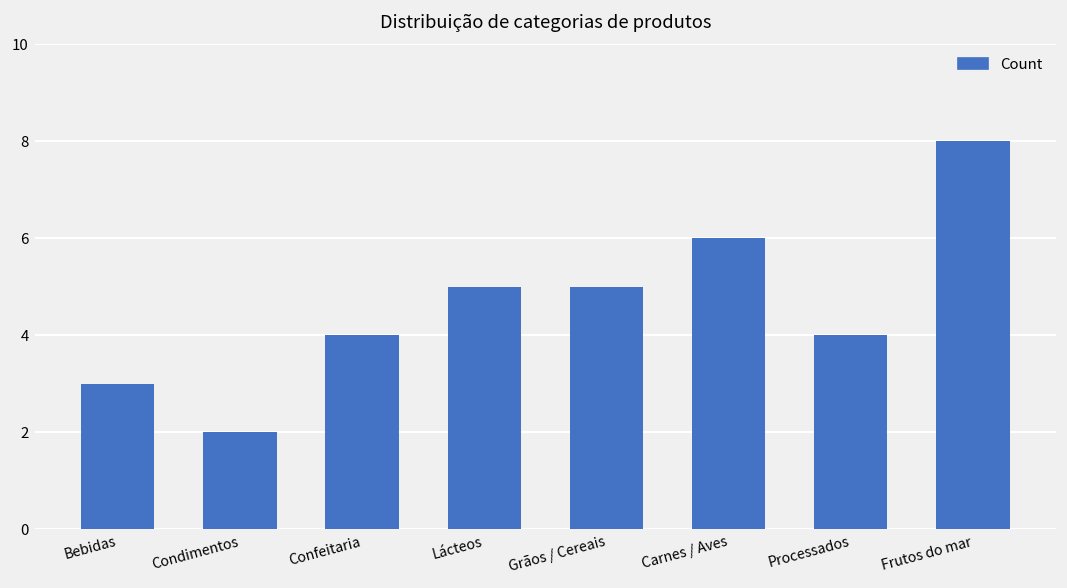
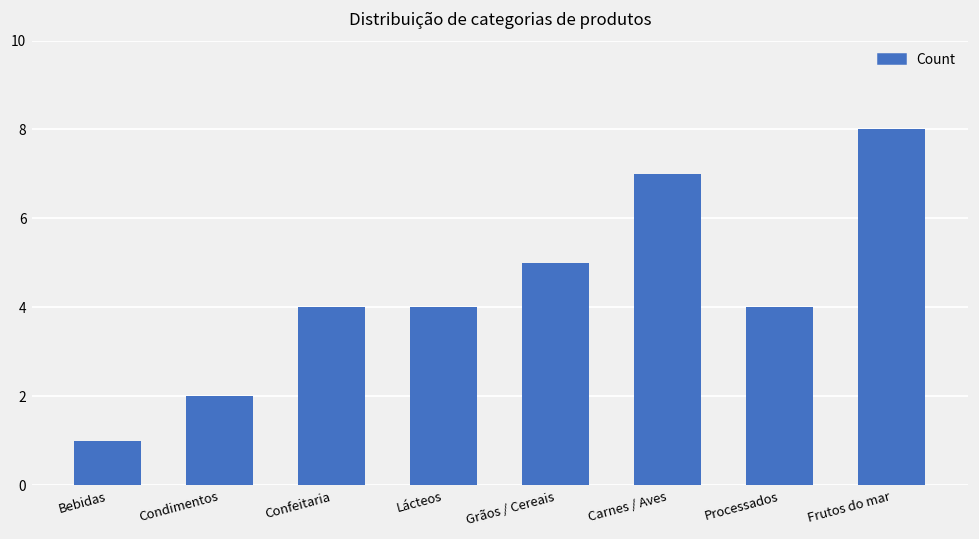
  {
-   "Bebidas": 3,
+   "Bebidas": 1,
    "Condimentos": 2,
    "Confeitaria": 4,
-   "Lácteos": 5,
+   "Lácteos": 4,
    "Grãos / Cereais": 5,
-   "Carnes / Aves": 6,
+   "Carnes / Aves": 7,
    "Processados": 4,
    "Frutos do mar": 8
  }
